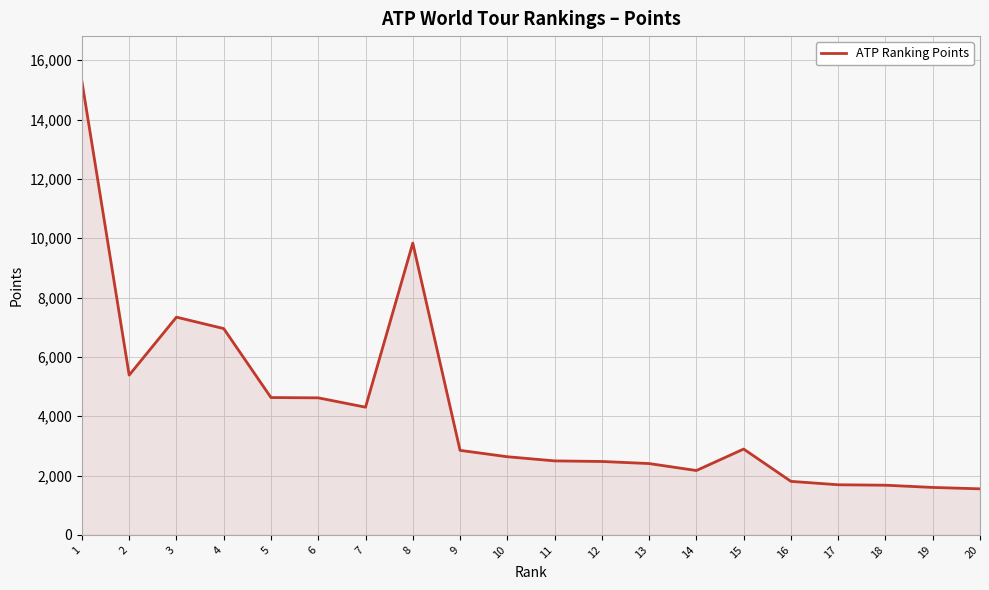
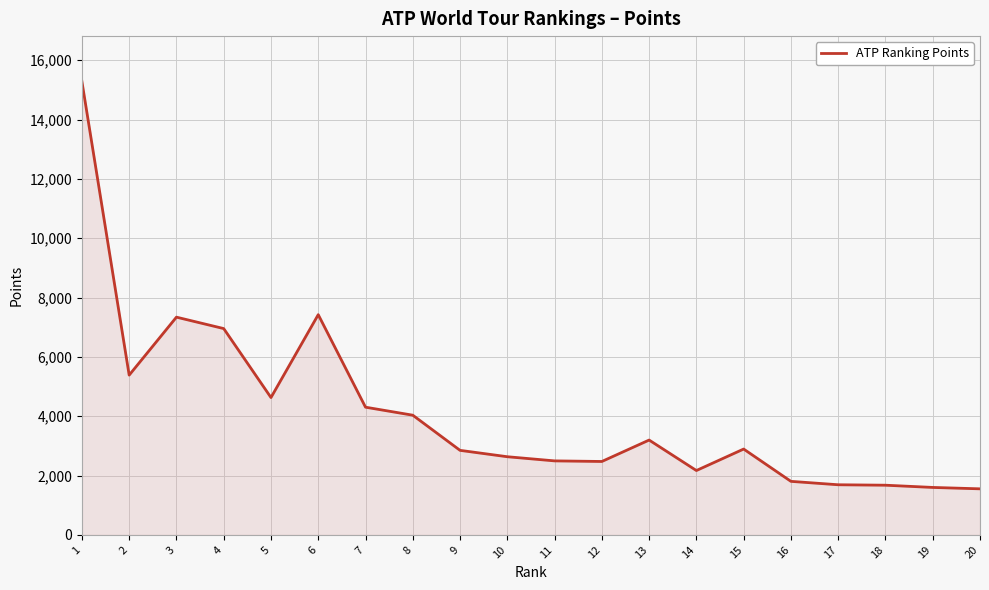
  {
    "1": "15,300",
    "2": "5,400",
    "3": "7,300",
    "4": "7,000",
    "5": "4,600",
-   "6": "4,600",
+   "6": "7,400",
    "7": "4,300",
-   "8": "9,800",
+   "8": "4,000",
    "9": "2,900",
    "10": "2,600",
    "11": "2,500",
    "12": "2,500",
-   "13": "2,400",
+   "13": "3,200",
    "14": "2,200",
    "15": "2,900",
    "16": "1,800",
    "17": "1,700",
    "18": "1,700",
    "19": "1,600",
    "20": "1,600"
  }
